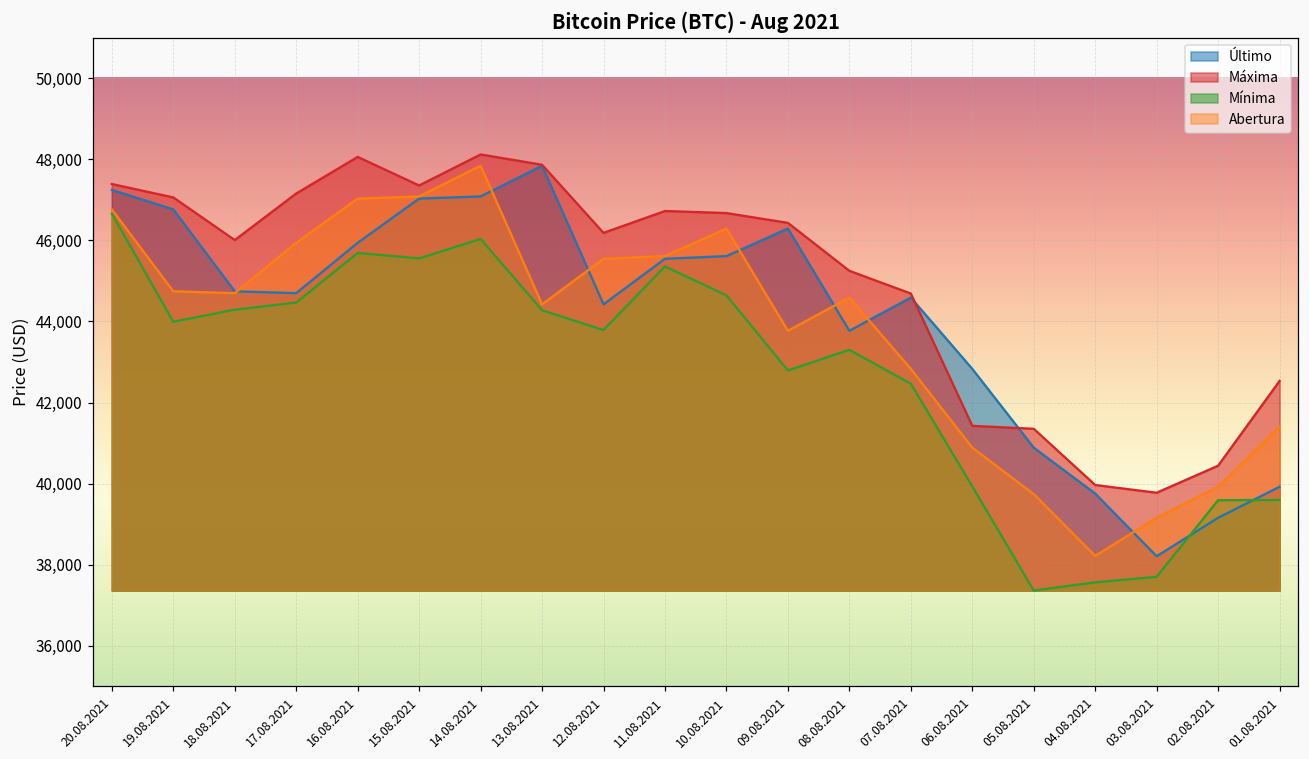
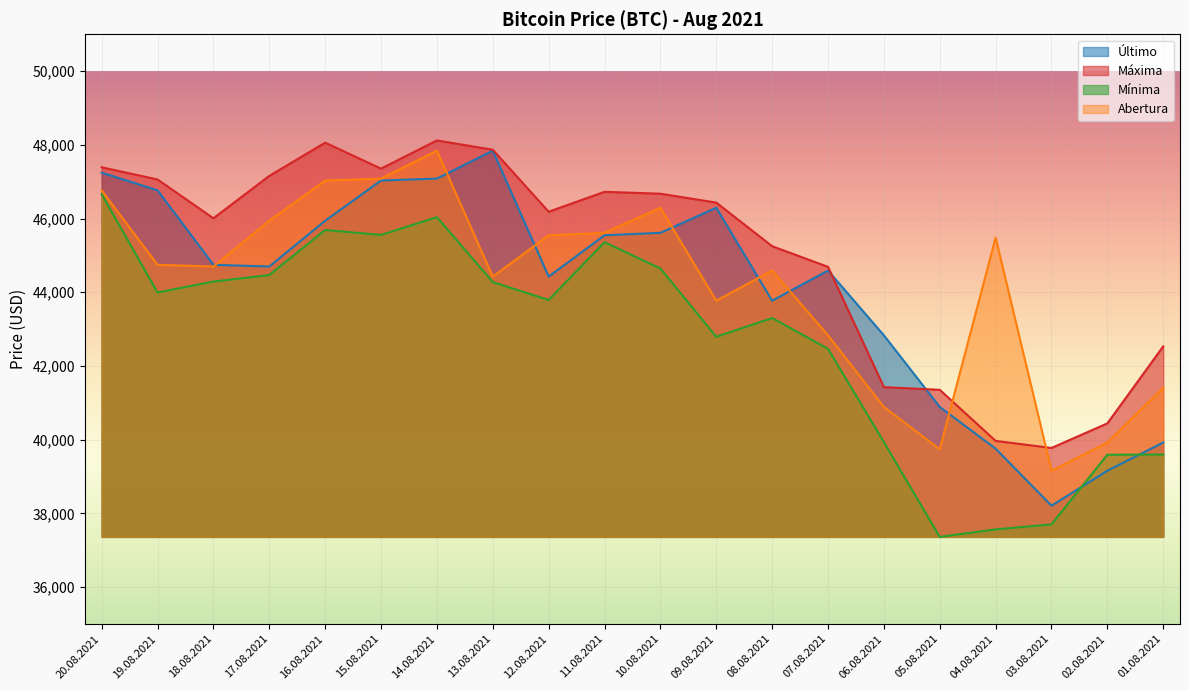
  {
    "Último": {
      "20.08.2021": "47,200",
      "19.08.2021": "46,800",
      "17.08.2021": "44,700",
      "16.08.2021": "45,900",
      "14.08.2021": "47,100",
      "12.08.2021": "44,400",
      "10.08.2021": "45,600",
      "09.08.2021": "46,300",
      "08.08.2021": "43,800",
      "07.08.2021": "44,600",
      "06.08.2021": "42,800",
      "05.08.2021": "40,900",
      "04.08.2021": "39,800",
      "03.08.2021": "38,200",
      "02.08.2021": "39,200",
      "01.08.2021": "39,900"
    },
    "Máxima": {
      "20.08.2021": "47,400",
      "19.08.2021": "47,100",
      "18.08.2021": "46,000",
      "17.08.2021": "47,200",
      "16.08.2021": "48,100",
      "15.08.2021": "47,400",
      "14.08.2021": "48,100",
      "12.08.2021": "46,200",
      "11.08.2021": "46,700",
      "10.08.2021": "46,700",
      "09.08.2021": "46,400",
      "08.08.2021": "45,200",
      "07.08.2021": "44,700",
      "06.08.2021": "41,400",
      "05.08.2021": "41,400",
      "04.08.2021": "40,000",
      "03.08.2021": "39,800",
      "02.08.2021": "40,400",
      "01.08.2021": "42,500"
    },
    "Mínima": {
      "20.08.2021": "46,700",
      "19.08.2021": "44,000",
      "18.08.2021": "44,300",
      "17.08.2021": "44,500",
      "16.08.2021": "45,700",
      "15.08.2021": "45,600",
      "14.08.2021": "46,000",
      "13.08.2021": "44,300",
      "12.08.2021": "43,800",
      "11.08.2021": "45,400",
      "10.08.2021": "44,600",
      "09.08.2021": "42,800",
      "08.08.2021": "43,300",
      "07.08.2021": "42,500",
      "06.08.2021": "39,900",
      "05.08.2021": "37,400",
      "04.08.2021": "37,600",
      "03.08.2021": "37,700",
      "02.08.2021": "39,600",
      "01.08.2021": "39,600"
    },
    "Abertura": {
      "20.08.2021": "46,800",
      "19.08.2021": "44,700",
      "17.08.2021": "45,900",
      "16.08.2021": "47,000",
      "14.08.2021": "47,800",
      "13.08.2021": "44,400",
      "12.08.2021": "45,500",
      "10.08.2021": "46,300",
      "09.08.2021": "43,800",
      "08.08.2021": "44,600",
      "07.08.2021": "42,800",
      "06.08.2021": "40,900",
      "05.08.2021": "39,700",
-     "04.08.2021": "38,200",
+     "04.08.2021": "45,500",
      "03.08.2021": "39,200",
      "02.08.2021": "39,900",
      "01.08.2021": "41,400"
    }
  }
